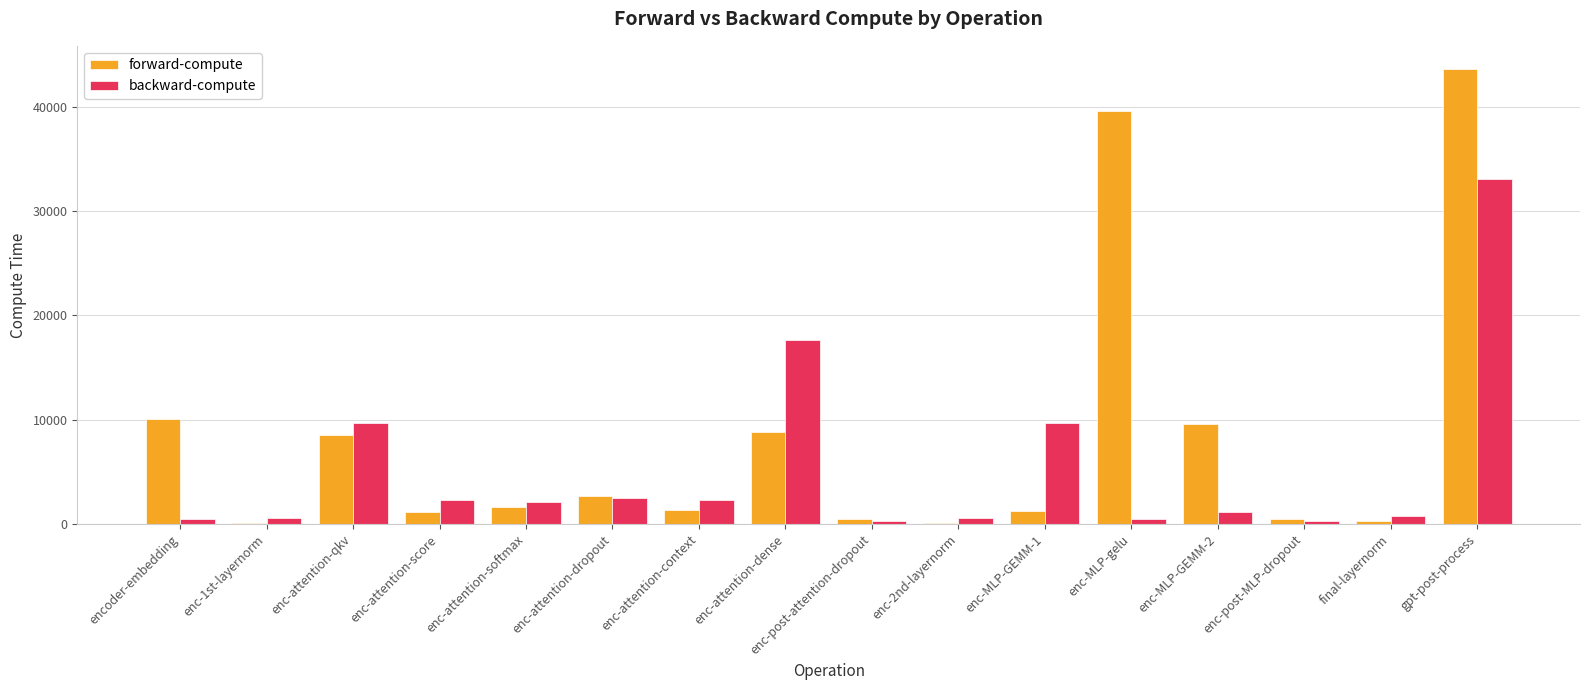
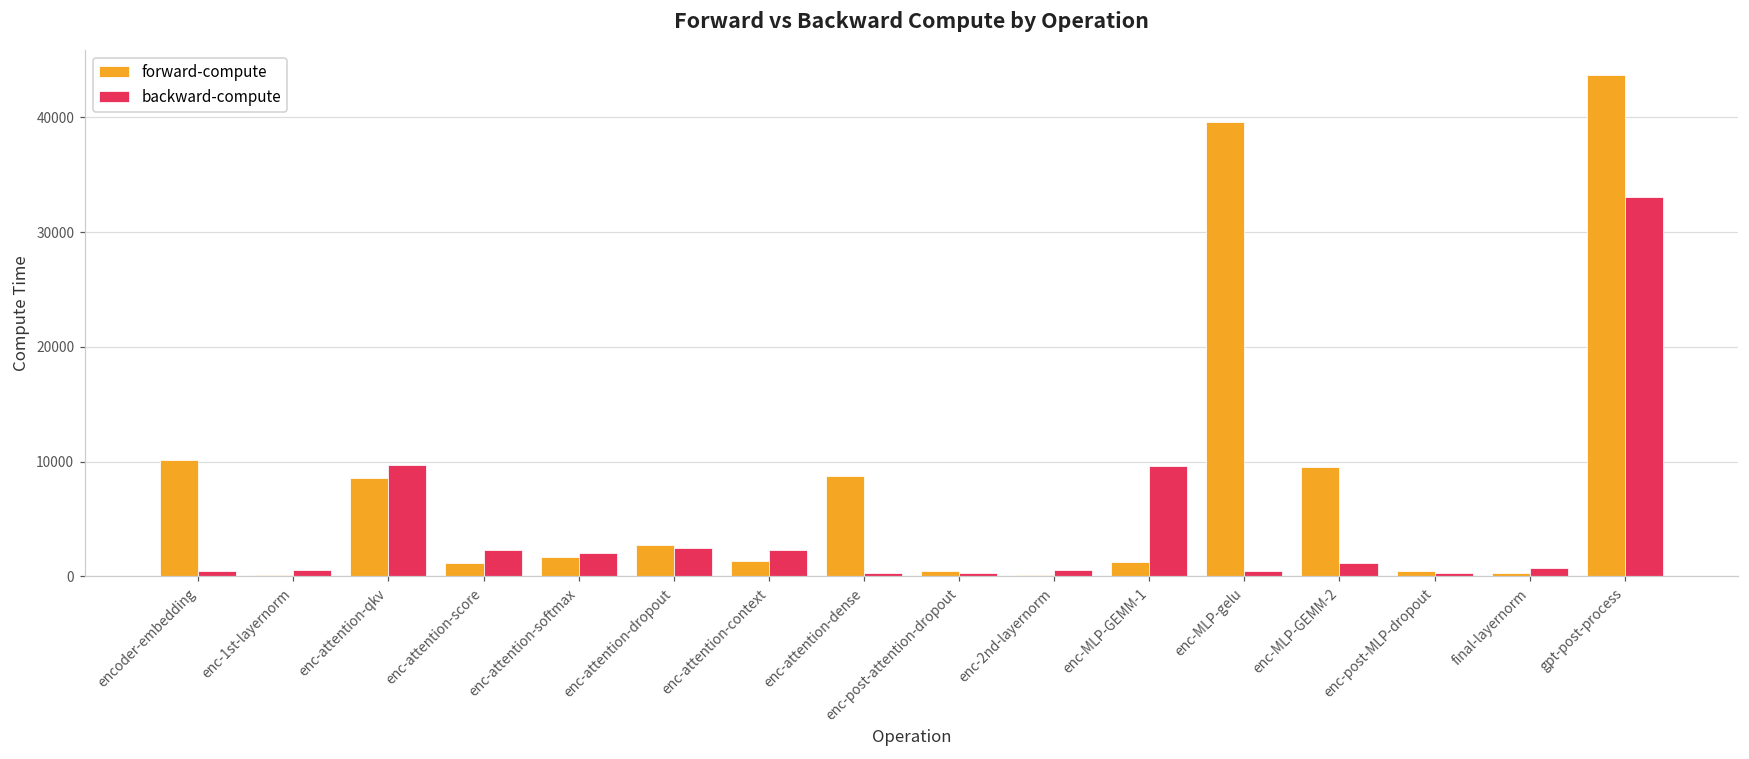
  {
    "forward-compute": {
      "encoder-embedding": 10100,
      "enc-attention-qkv": 8600,
      "enc-attention-score": 1200,
      "enc-attention-softmax": 1700,
      "enc-attention-dropout": 2700,
      "enc-attention-context": 1300,
      "enc-attention-dense": 8800,
      "enc-post-attention-dropout": 500,
      "enc-MLP-GEMM-1": 1300,
      "enc-MLP-gelu": 39600,
      "enc-MLP-GEMM-2": 9600,
      "enc-post-MLP-dropout": 500,
      "final-layernorm": 300,
      "gpt-post-process": 43600
    },
    "backward-compute": {
      "encoder-embedding": 500,
      "enc-1st-layernorm": 500,
      "enc-attention-qkv": 9700,
      "enc-attention-score": 2300,
      "enc-attention-softmax": 2100,
      "enc-attention-dropout": 2500,
      "enc-attention-context": 2300,
-     "enc-attention-dense": 17600,
+     "enc-attention-dense": 300,
      "enc-post-attention-dropout": 300,
      "enc-2nd-layernorm": 600,
      "enc-MLP-GEMM-1": 9700,
      "enc-MLP-gelu": 500,
      "enc-MLP-GEMM-2": 1200,
      "enc-post-MLP-dropout": 300,
      "final-layernorm": 800,
      "gpt-post-process": 33000
    }
  }
